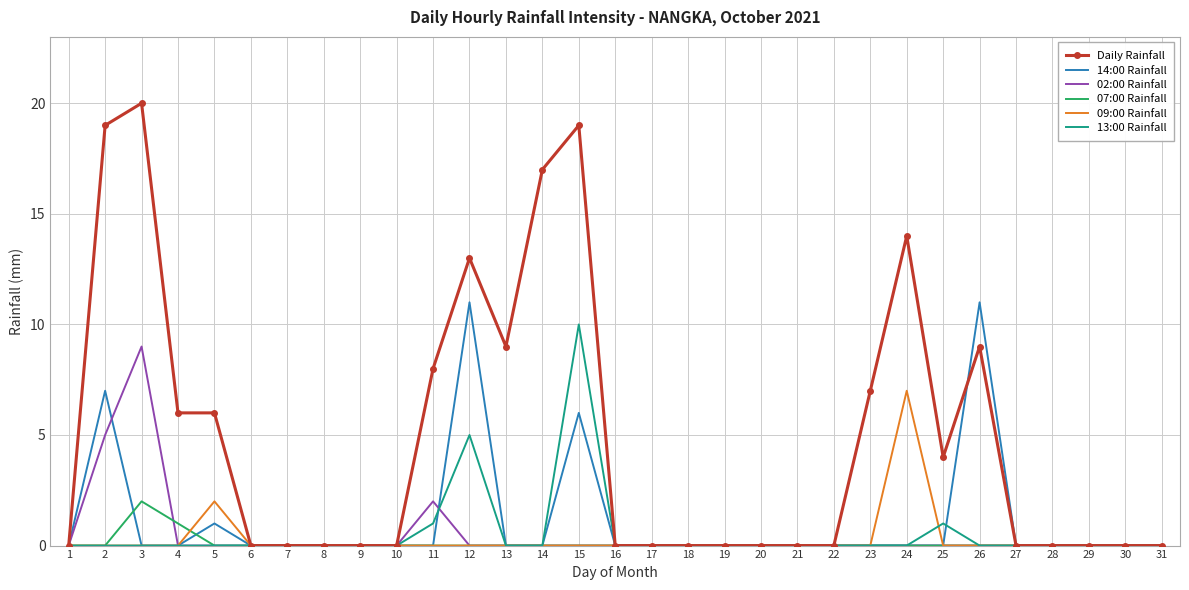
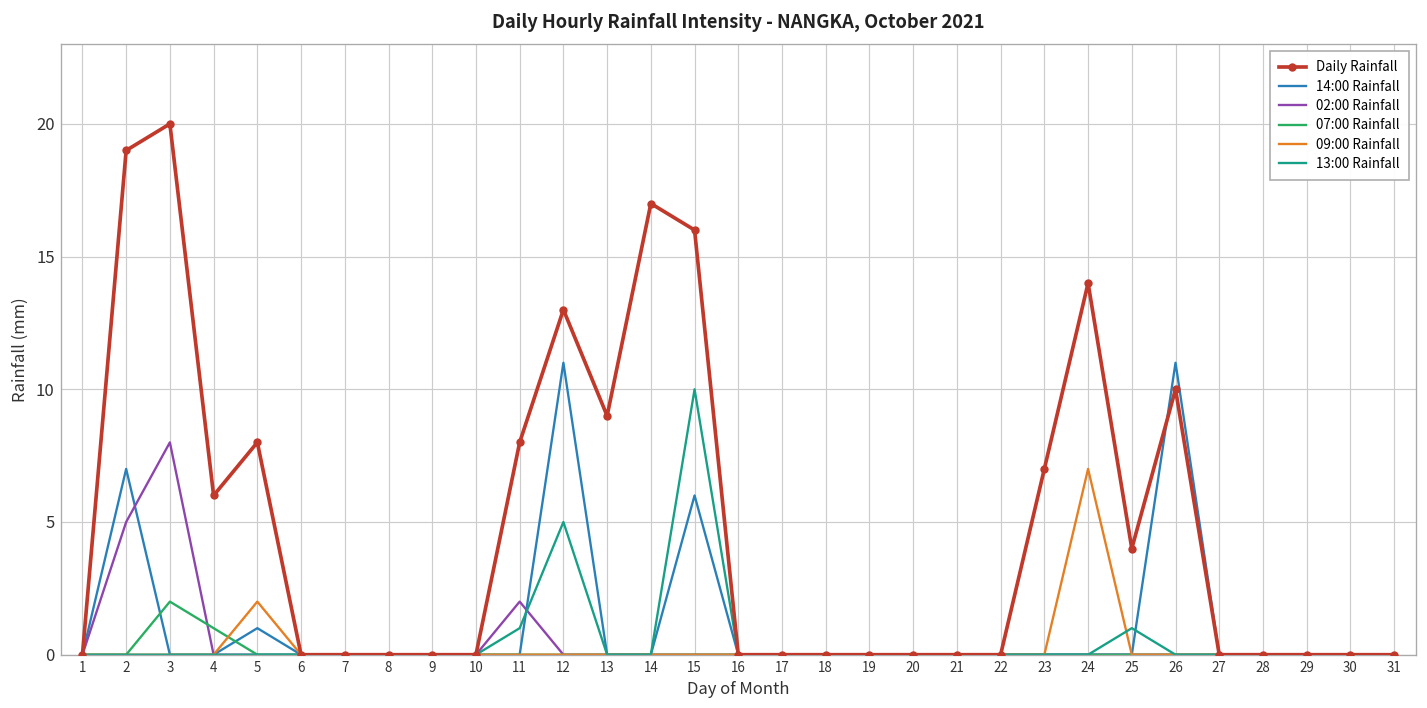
  {
    "Daily Rainfall": {
      "2": 19,
      "3": 20,
      "4": 6,
-     "5": 6,
+     "5": 8,
      "11": 8,
      "12": 13,
      "13": 9,
      "14": 17,
-     "15": 19,
+     "15": 16,
      "23": 7,
      "24": 14,
      "25": 4,
-     "26": 9
+     "26": 10
    },
    "14:00 Rainfall": {
      "2": 7,
      "5": 1,
      "12": 11,
      "15": 6,
      "26": 11
    },
    "02:00 Rainfall": {
      "2": 5,
-     "3": 9,
+     "3": 8,
      "11": 2
    },
    "09:00 Rainfall": {
      "5": 2,
      "24": 7
    }
  }
